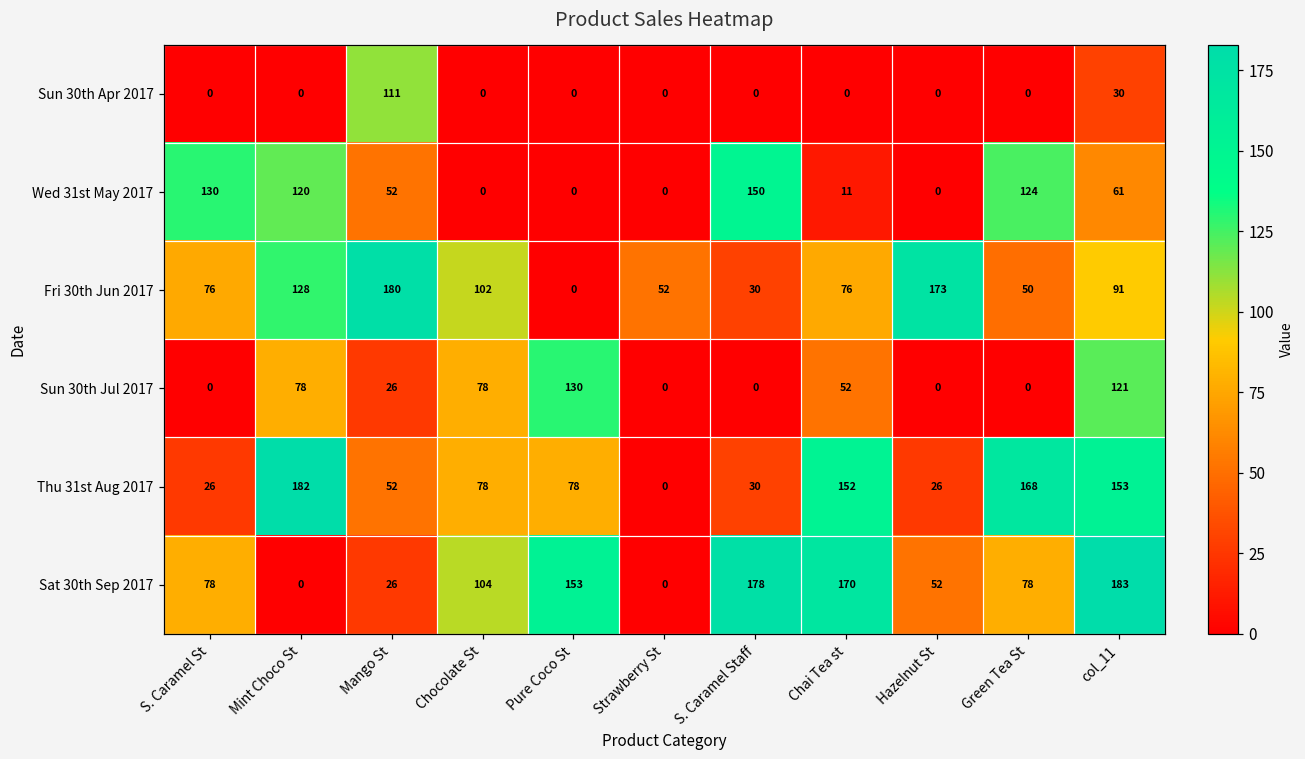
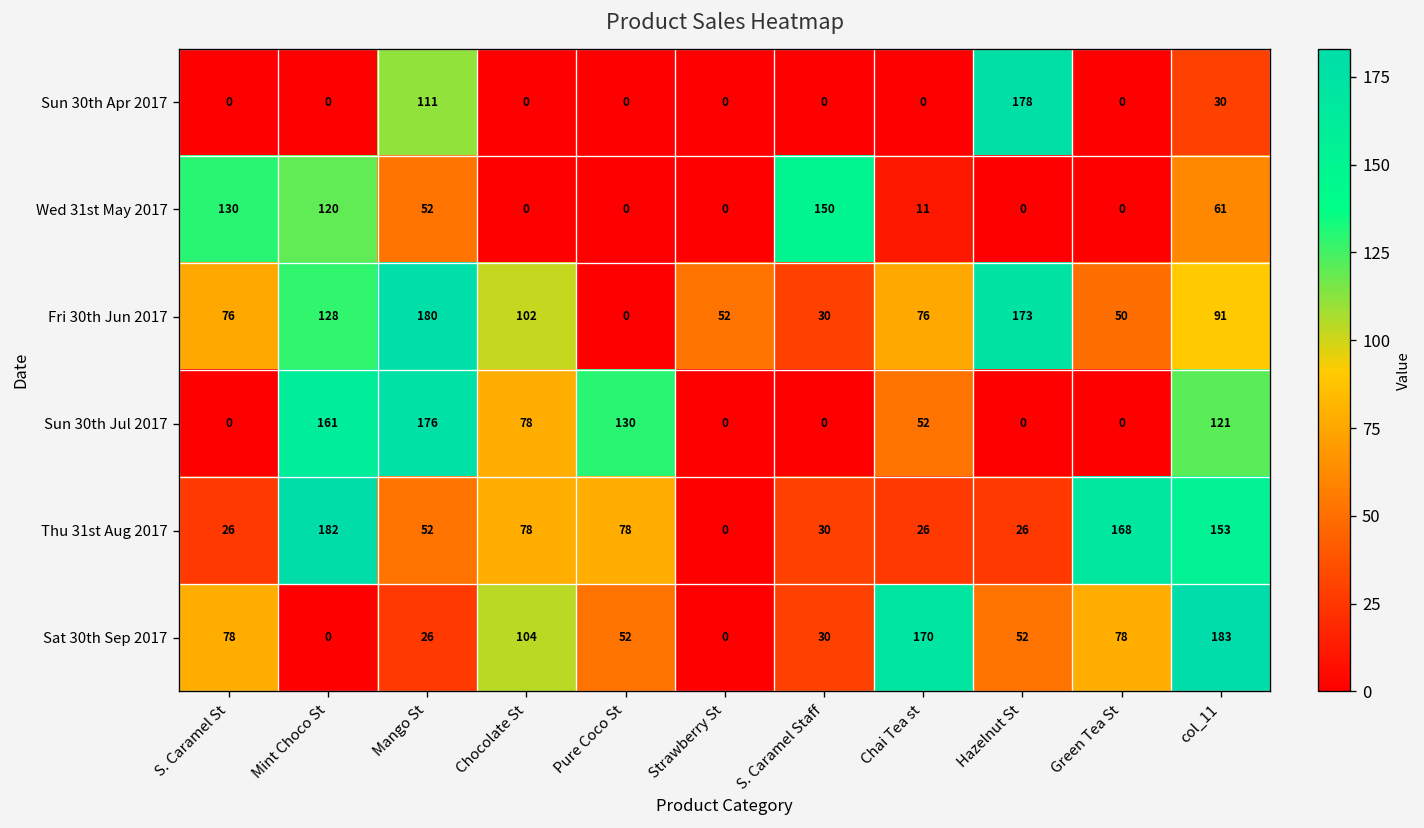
  {
    "Sun 30th Apr 2017": {
      "S. Caramel St": 0,
      "Mint Choco St": 0,
      "Mango St": 111,
      "Chocolate St": 0,
      "Pure Coco St": 0,
      "Strawberry St": 0,
      "S. Caramel Staff": 0,
      "Chai Tea st": 0,
-     "Hazelnut St": 0,
+     "Hazelnut St": 178,
      "Green Tea St": 0,
      "col_11": 30
    },
    "Wed 31st May 2017": {
      "S. Caramel St": 130,
      "Mint Choco St": 120,
      "Mango St": 52,
      "Chocolate St": 0,
      "Pure Coco St": 0,
      "Strawberry St": 0,
      "S. Caramel Staff": 150,
      "Chai Tea st": 11,
      "Hazelnut St": 0,
-     "Green Tea St": 124,
+     "Green Tea St": 0,
      "col_11": 61
    },
    "Fri 30th Jun 2017": {
      "S. Caramel St": 76,
      "Mint Choco St": 128,
      "Mango St": 180,
      "Chocolate St": 102,
      "Pure Coco St": 0,
      "Strawberry St": 52,
      "S. Caramel Staff": 30,
      "Chai Tea st": 76,
      "Hazelnut St": 173,
      "Green Tea St": 50,
      "col_11": 91
    },
    "Sun 30th Jul 2017": {
      "S. Caramel St": 0,
-     "Mint Choco St": 78,
-     "Mango St": 26,
+     "Mint Choco St": 161,
+     "Mango St": 176,
      "Chocolate St": 78,
      "Pure Coco St": 130,
      "Strawberry St": 0,
      "S. Caramel Staff": 0,
      "Chai Tea st": 52,
      "Hazelnut St": 0,
      "Green Tea St": 0,
      "col_11": 121
    },
    "Thu 31st Aug 2017": {
      "S. Caramel St": 26,
      "Mint Choco St": 182,
      "Mango St": 52,
      "Chocolate St": 78,
      "Pure Coco St": 78,
      "Strawberry St": 0,
      "S. Caramel Staff": 30,
-     "Chai Tea st": 152,
+     "Chai Tea st": 26,
      "Hazelnut St": 26,
      "Green Tea St": 168,
      "col_11": 153
    },
    "Sat 30th Sep 2017": {
      "S. Caramel St": 78,
      "Mint Choco St": 0,
      "Mango St": 26,
      "Chocolate St": 104,
-     "Pure Coco St": 153,
+     "Pure Coco St": 52,
      "Strawberry St": 0,
-     "S. Caramel Staff": 178,
+     "S. Caramel Staff": 30,
      "Chai Tea st": 170,
      "Hazelnut St": 52,
      "Green Tea St": 78,
      "col_11": 183
    }
  }
